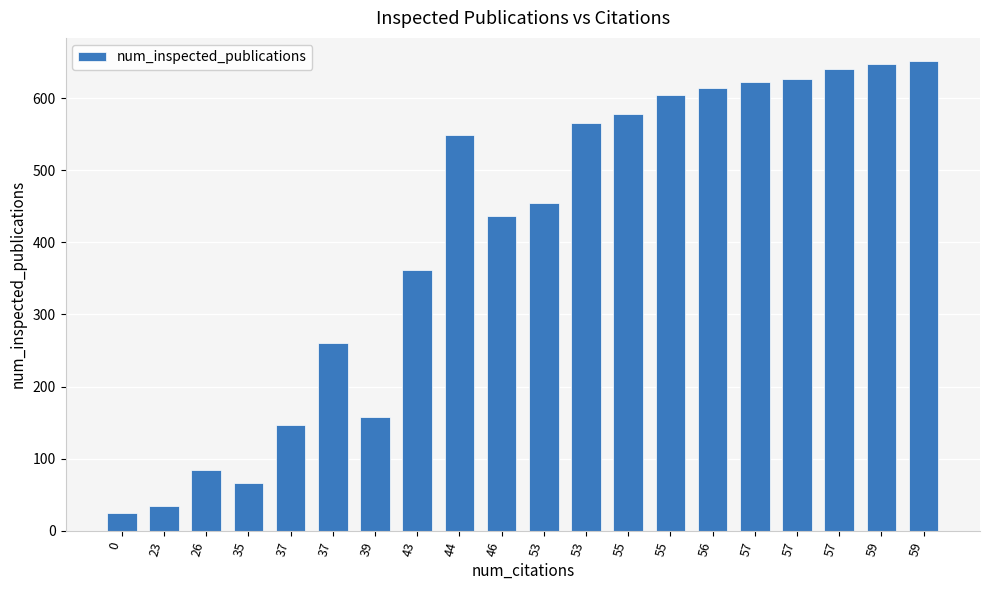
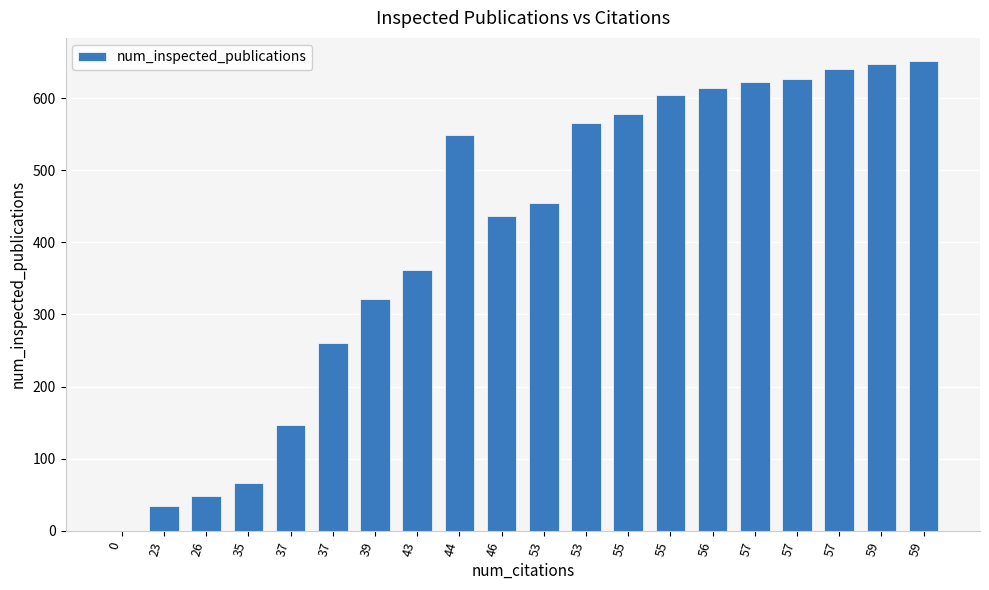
  {
-   "0": 30,
+   "0": 0,
    "23": 40,
-   "26": 80,
+   "26": 50,
    "35": 70,
-   "39": 160,
+   "39": 320,
    "43": 360,
    "44": 550,
    "46": 440,
    "56": 610
  }
